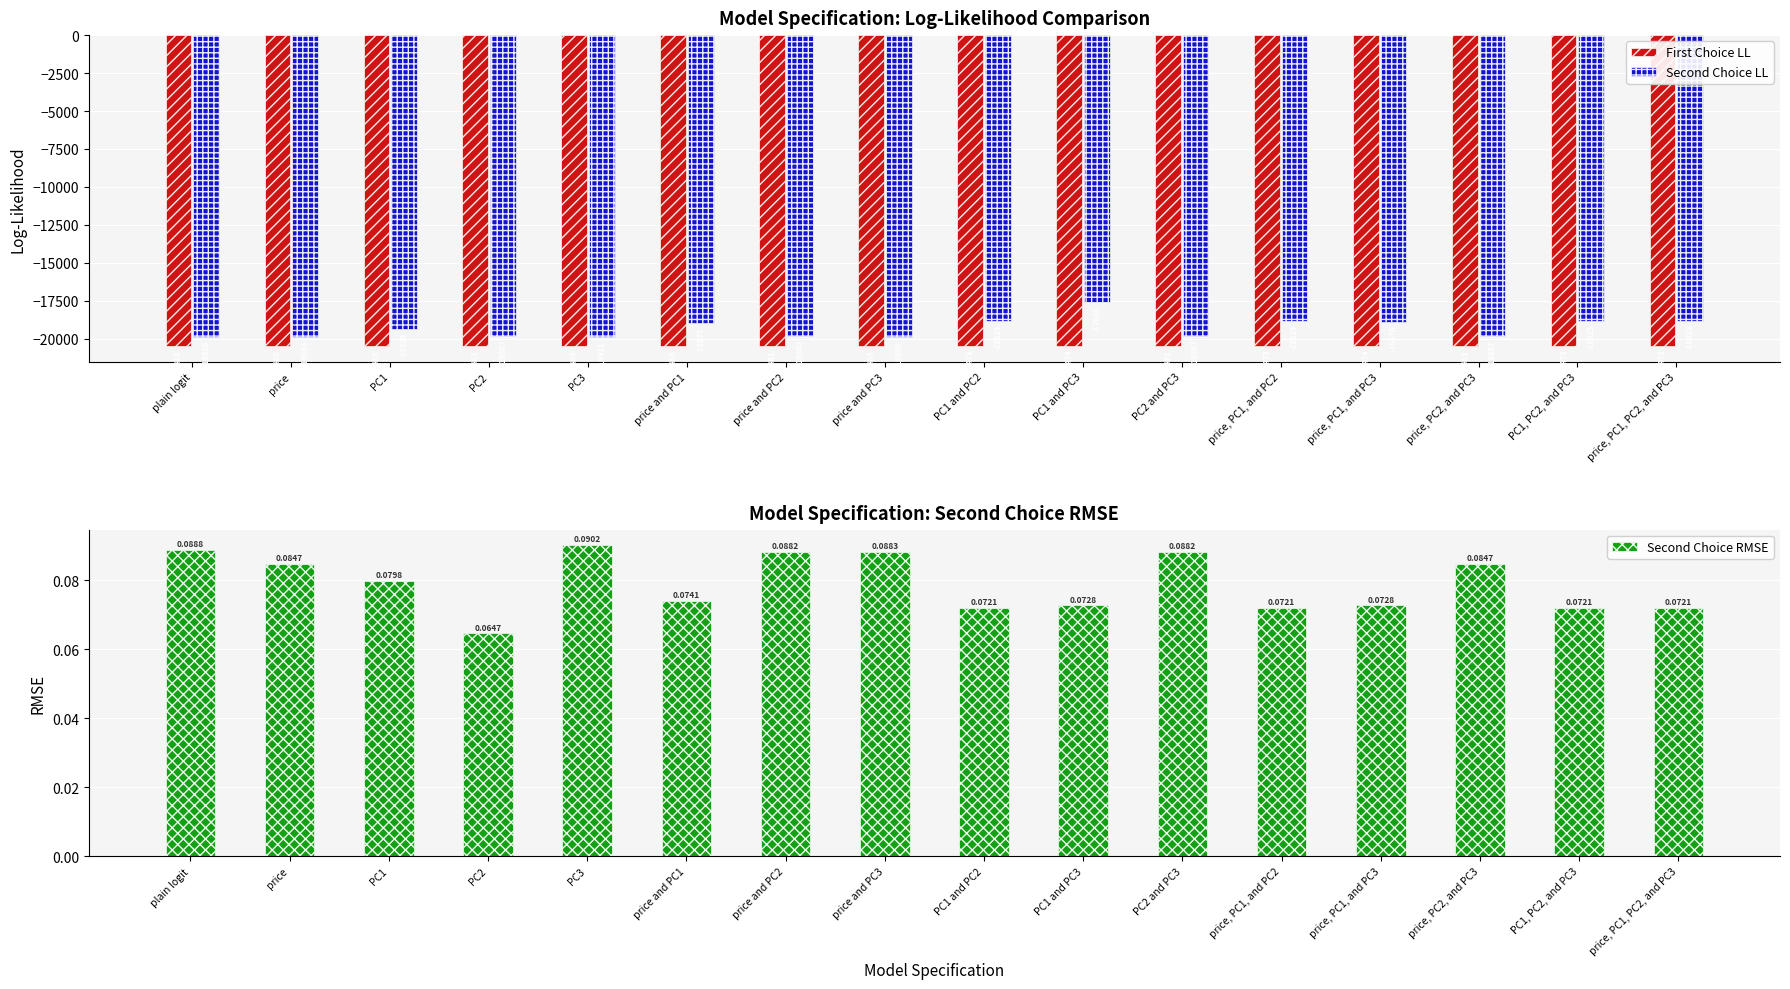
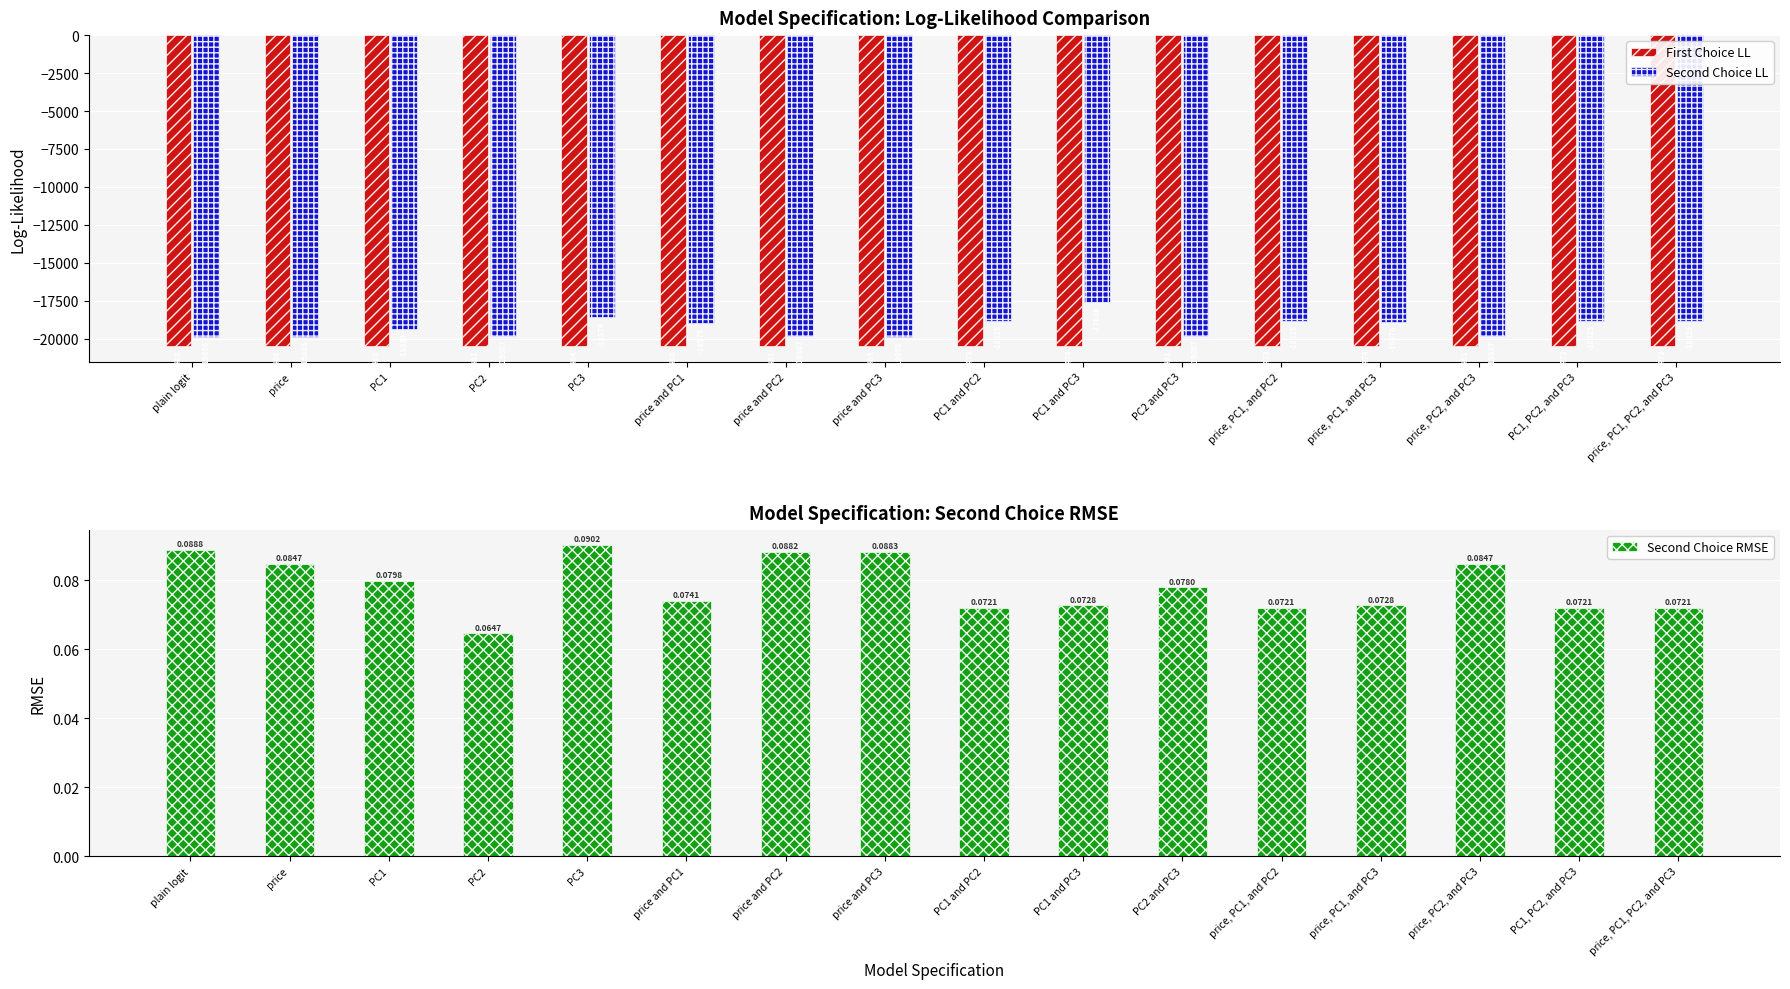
  {
    "Model Specification: Log-Likelihood Comparison": {
      "First Choice LL": {
        "plain logit": -20500,
        "price": -20500,
        "PC1": -20500,
        "PC2": -20500,
        "PC3": -20500,
        "price and PC1": -20500,
        "price and PC2": -20500,
        "price and PC3": -20500,
        "PC1 and PC2": -20500,
        "PC1 and PC3": -20500,
        "PC2 and PC3": -20500,
        "price, PC1, and PC2": -20500,
        "price, PC1, and PC3": -20500,
        "price, PC2, and PC3": -20500,
        "PC1, PC2, and PC3": -20500,
        "price, PC1, PC2, and PC3": -20500
      },
      "Second Choice LL": {
        "plain logit": -19900,
        "price": -19900,
        "PC1": -19300,
        "PC2": -19800,
-       "PC3": -19900,
+       "PC3": -18600,
        "price and PC1": -19000,
        "price and PC2": -19800,
        "price and PC3": -19900,
        "PC1 and PC2": -18800,
        "PC1 and PC3": -17600,
        "PC2 and PC3": -19800,
        "price, PC1, and PC2": -18800,
        "price, PC1, and PC3": -18900,
        "price, PC2, and PC3": -19800,
        "PC1, PC2, and PC3": -18800,
        "price, PC1, PC2, and PC3": -18800
      }
    },
    "Model Specification: Second Choice RMSE": {
      "plain logit": 0.0888,
      "price": 0.0847,
      "PC1": 0.0798,
      "PC2": 0.0647,
      "PC3": 0.0902,
      "price and PC1": 0.0741,
      "price and PC2": 0.0882,
      "price and PC3": 0.0883,
      "PC1 and PC2": 0.0721,
      "PC1 and PC3": 0.0728,
-     "PC2 and PC3": 0.0882,
+     "PC2 and PC3": 0.0780,
      "price, PC1, and PC2": 0.0721,
      "price, PC1, and PC3": 0.0728,
      "price, PC2, and PC3": 0.0847,
      "PC1, PC2, and PC3": 0.0721,
      "price, PC1, PC2, and PC3": 0.0721
    }
  }
